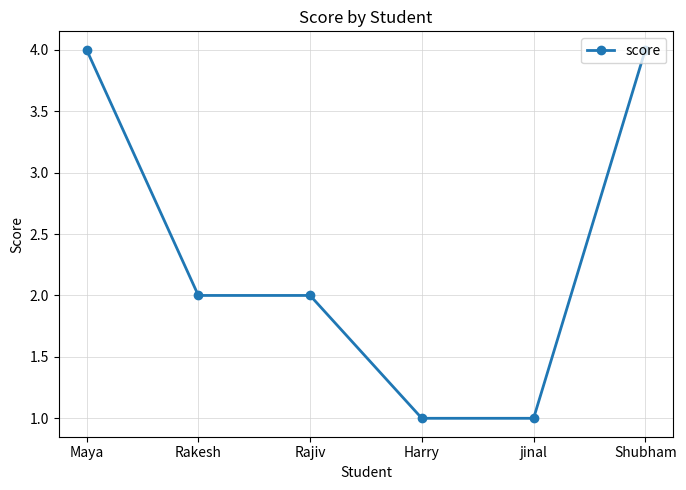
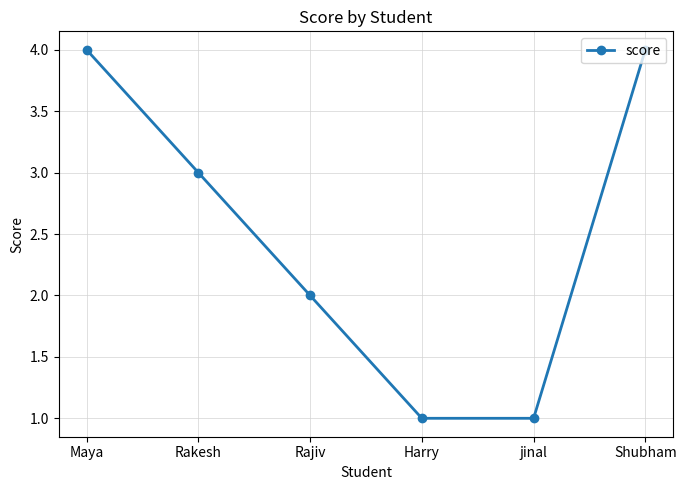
  {
    "Maya": 4,
-   "Rakesh": 2,
+   "Rakesh": 3,
    "Rajiv": 2,
    "Harry": 1,
    "jinal": 1
  }
